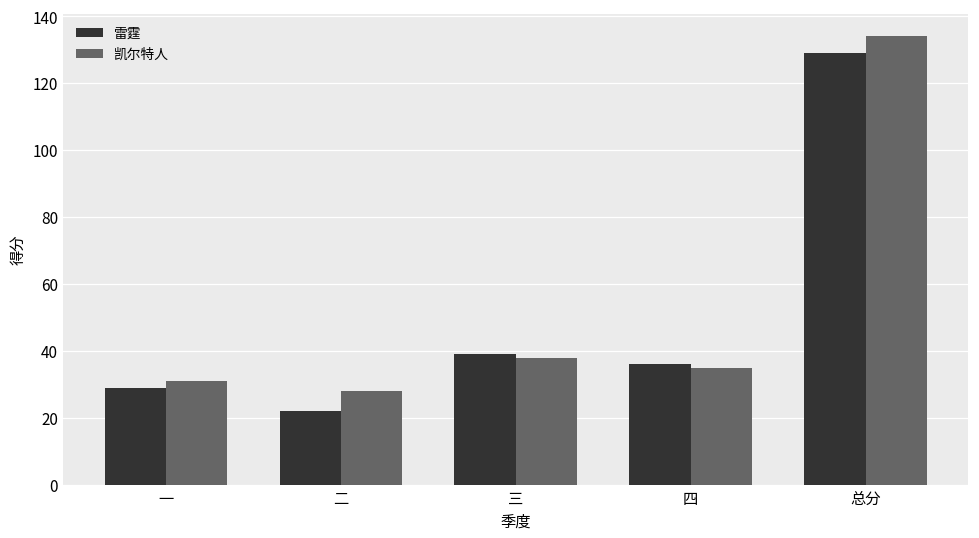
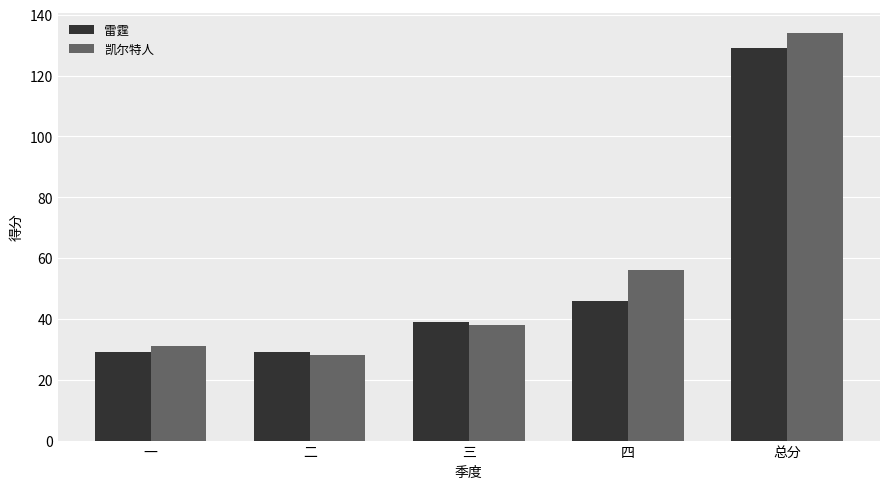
  {
    "雷霆": {
      "一": 29,
-     "二": 22,
+     "二": 29,
      "三": 39,
-     "四": 36,
+     "四": 46,
      "总分": 129
    },
    "凯尔特人": {
      "一": 31,
      "二": 28,
      "三": 38,
-     "四": 35,
+     "四": 56,
      "总分": 134
    }
  }
